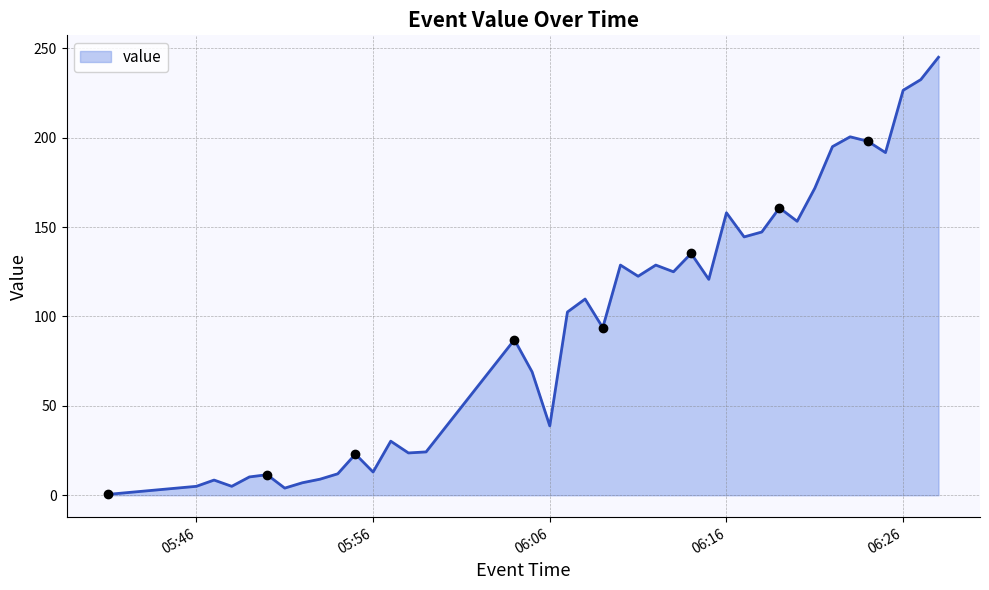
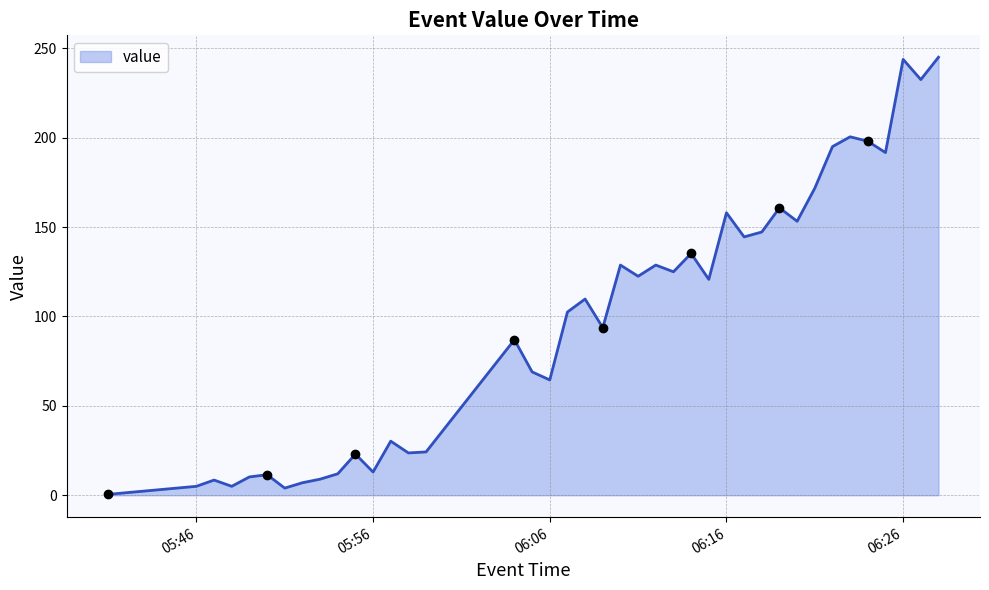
  {
    "value": {
      "05:46": 5,
      "05:56": 13,
-     "06:06": 39,
+     "06:06": 65,
      "06:16": 158,
-     "06:26": 227
+     "06:26": 244
    }
  }
